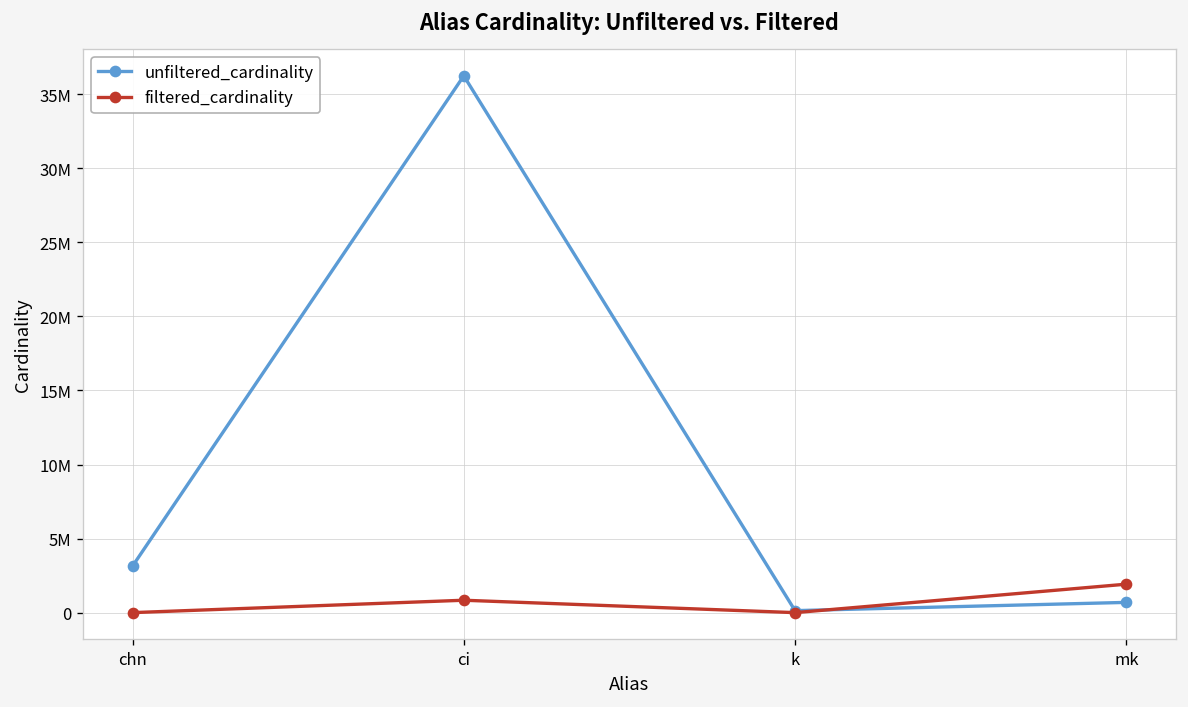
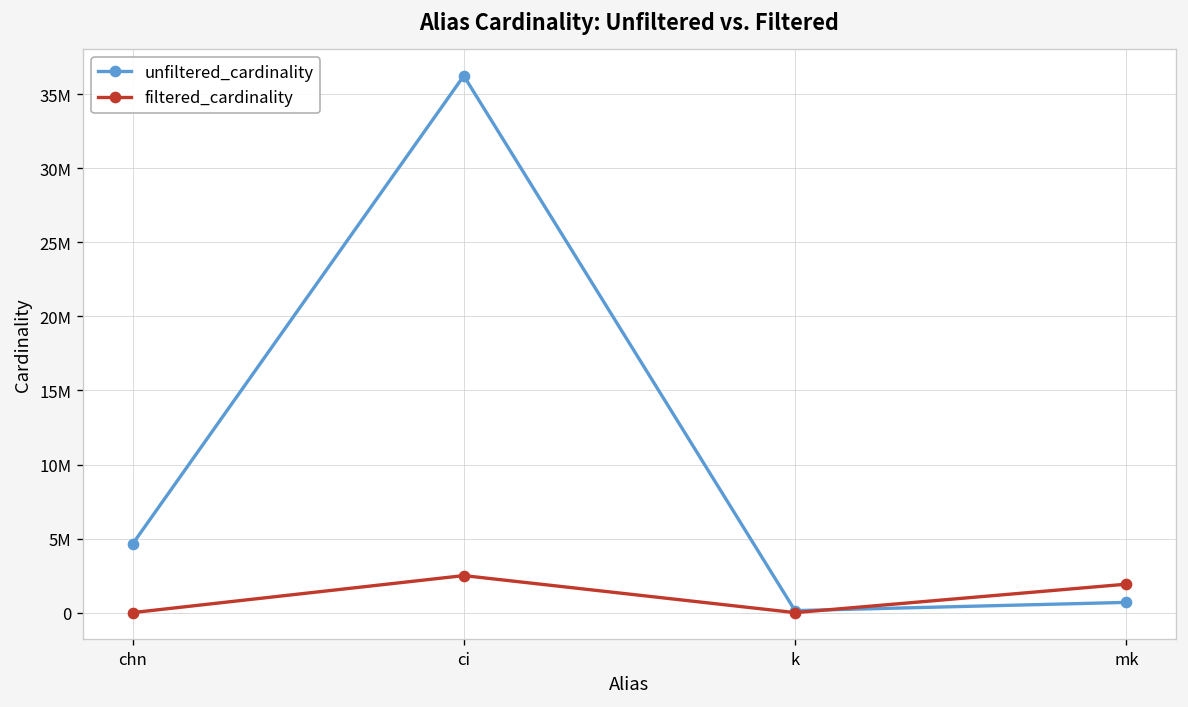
  {
    "unfiltered_cardinality": {
-     "chn": 3100000,
+     "chn": 4600000,
      "ci": 36200000,
      "mk": 700000
    },
    "filtered_cardinality": {
      "chn": 0,
-     "ci": 800000,
+     "ci": 2500000,
      "mk": 1900000
    }
  }
